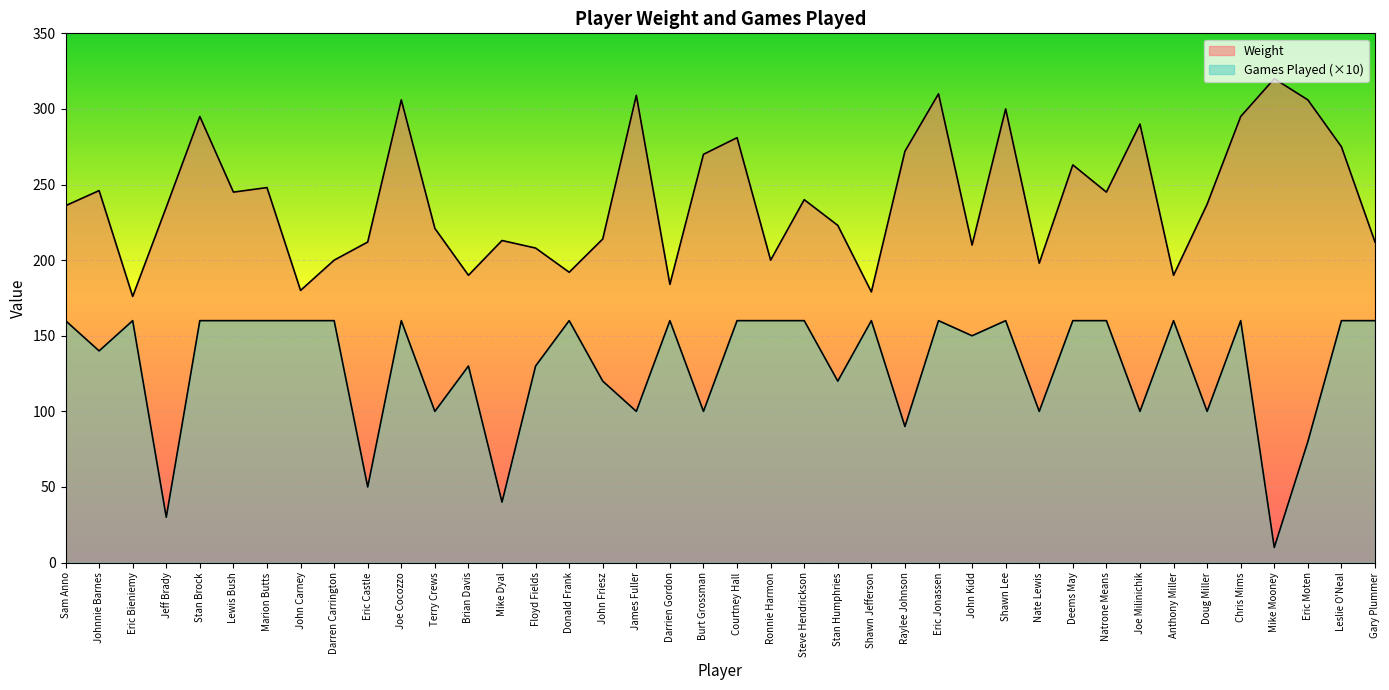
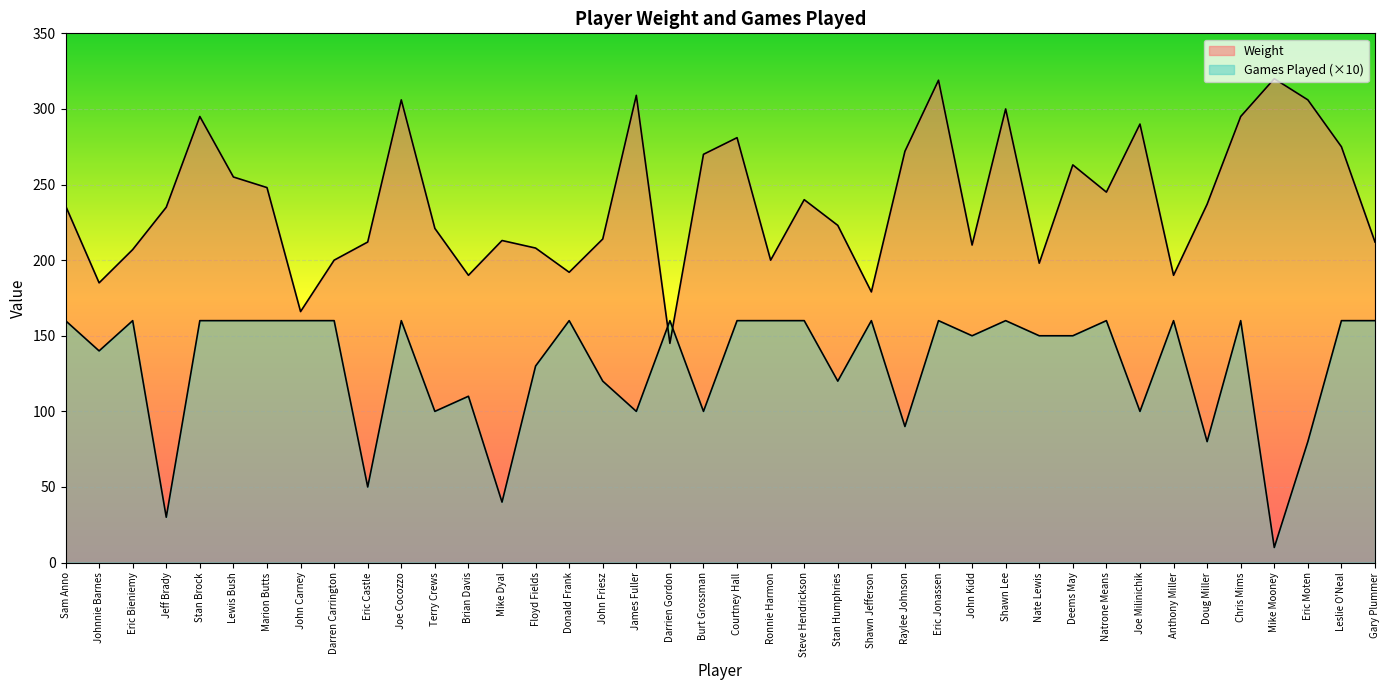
  {
    "Weight": {
      "Sam Anno": 236,
-     "Johnnie Barnes": 246,
-     "Eric Bieniemy": 176,
+     "Johnnie Barnes": 185,
+     "Eric Bieniemy": 207,
      "Jeff Brady": 235,
      "Stan Brock": 295,
-     "Lewis Bush": 245,
+     "Lewis Bush": 255,
      "Marion Butts": 248,
-     "John Carney": 180,
+     "John Carney": 166,
      "Darren Carrington": 200,
      "Eric Castle": 212,
      "Joe Cocozzo": 306,
      "Terry Crews": 221,
      "Brian Davis": 190,
      "Mike Dyal": 213,
      "Floyd Fields": 208,
      "Donald Frank": 192,
      "John Friesz": 214,
      "James Fuller": 309,
-     "Darrien Gordon": 184,
+     "Darrien Gordon": 145,
      "Burt Grossman": 270,
      "Courtney Hall": 281,
      "Ronnie Harmon": 200,
      "Steve Hendrickson": 240,
      "Stan Humphries": 223,
      "Shawn Jefferson": 179,
      "Raylee Johnson": 272,
-     "Eric Jonassen": 310,
+     "Eric Jonassen": 319,
      "John Kidd": 210,
      "Shawn Lee": 300,
      "Nate Lewis": 198,
      "Deems May": 263,
      "Natrone Means": 245,
      "Joe Milinichik": 290,
      "Anthony Miller": 190,
      "Doug Miller": 237,
      "Chris Mims": 295,
      "Eric Moten": 306,
      "Leslie O'Neal": 275,
      "Gary Plummer": 212
    },
    "Games Played (×10)": {
      "Sam Anno": 160,
      "Johnnie Barnes": 140,
      "Eric Bieniemy": 160,
      "Jeff Brady": 30,
      "Stan Brock": 160,
      "Lewis Bush": 160,
      "Marion Butts": 160,
      "John Carney": 160,
      "Darren Carrington": 160,
      "Eric Castle": 50,
      "Joe Cocozzo": 160,
      "Terry Crews": 100,
-     "Brian Davis": 130,
+     "Brian Davis": 110,
      "Mike Dyal": 40,
      "Floyd Fields": 130,
      "Donald Frank": 160,
      "John Friesz": 120,
      "James Fuller": 100,
      "Darrien Gordon": 160,
      "Burt Grossman": 100,
      "Courtney Hall": 160,
      "Ronnie Harmon": 160,
      "Steve Hendrickson": 160,
      "Stan Humphries": 120,
      "Shawn Jefferson": 160,
      "Raylee Johnson": 90,
      "Eric Jonassen": 160,
      "John Kidd": 150,
      "Shawn Lee": 160,
-     "Nate Lewis": 100,
-     "Deems May": 160,
+     "Nate Lewis": 150,
+     "Deems May": 150,
      "Natrone Means": 160,
      "Joe Milinichik": 100,
      "Anthony Miller": 160,
-     "Doug Miller": 100,
+     "Doug Miller": 80,
      "Chris Mims": 160,
      "Mike Mooney": 10,
      "Eric Moten": 80,
      "Leslie O'Neal": 160,
      "Gary Plummer": 160
    }
  }
